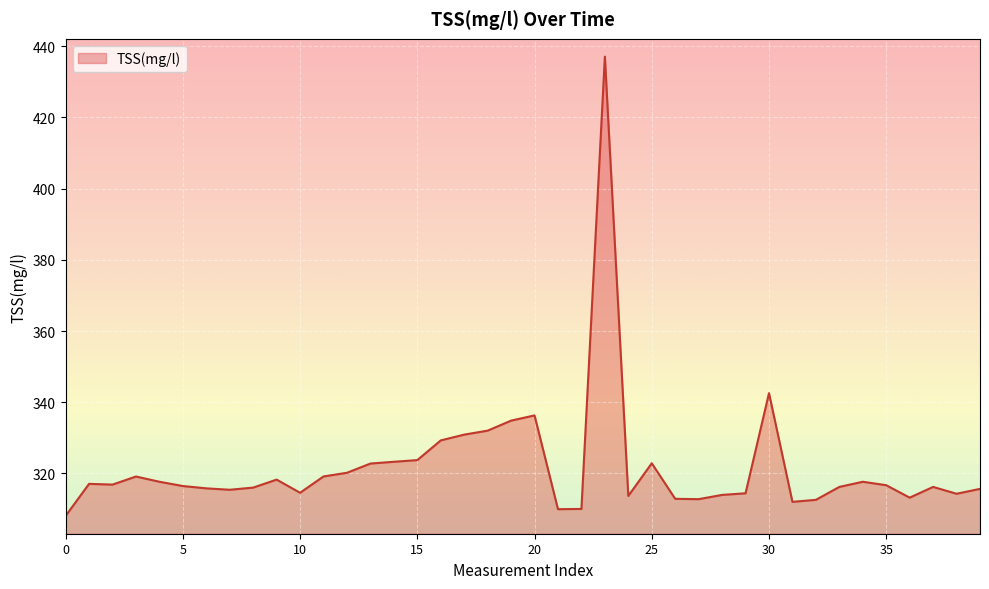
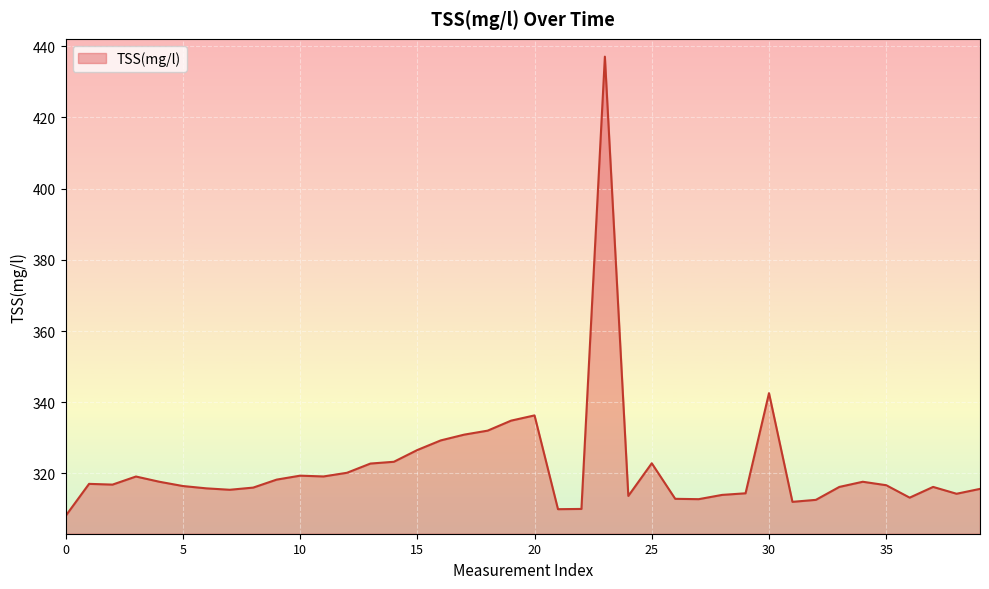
  {
    "0": 308,
    "5": 316,
-   "10": 315,
-   "15": 324,
+   "10": 319,
+   "15": 327,
    "20": 336,
    "25": 323,
    "30": 343,
    "35": 317
  }
